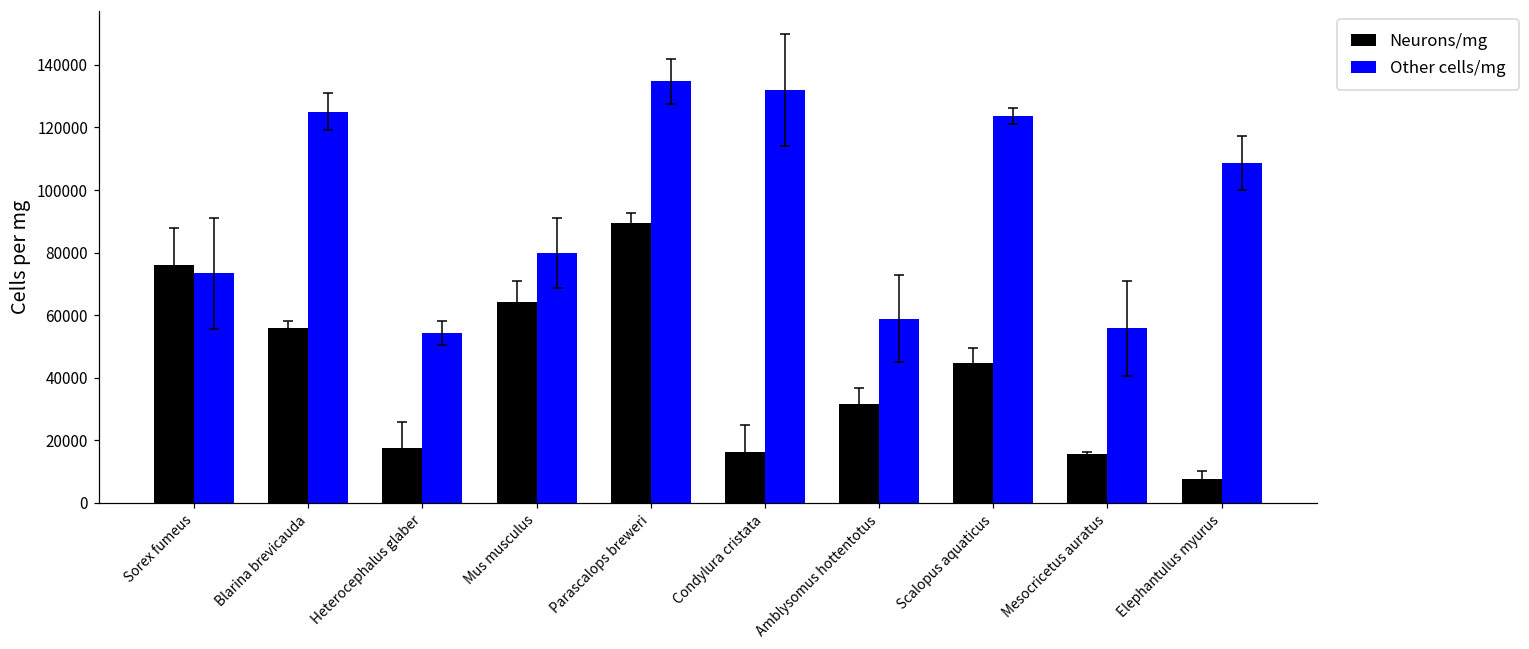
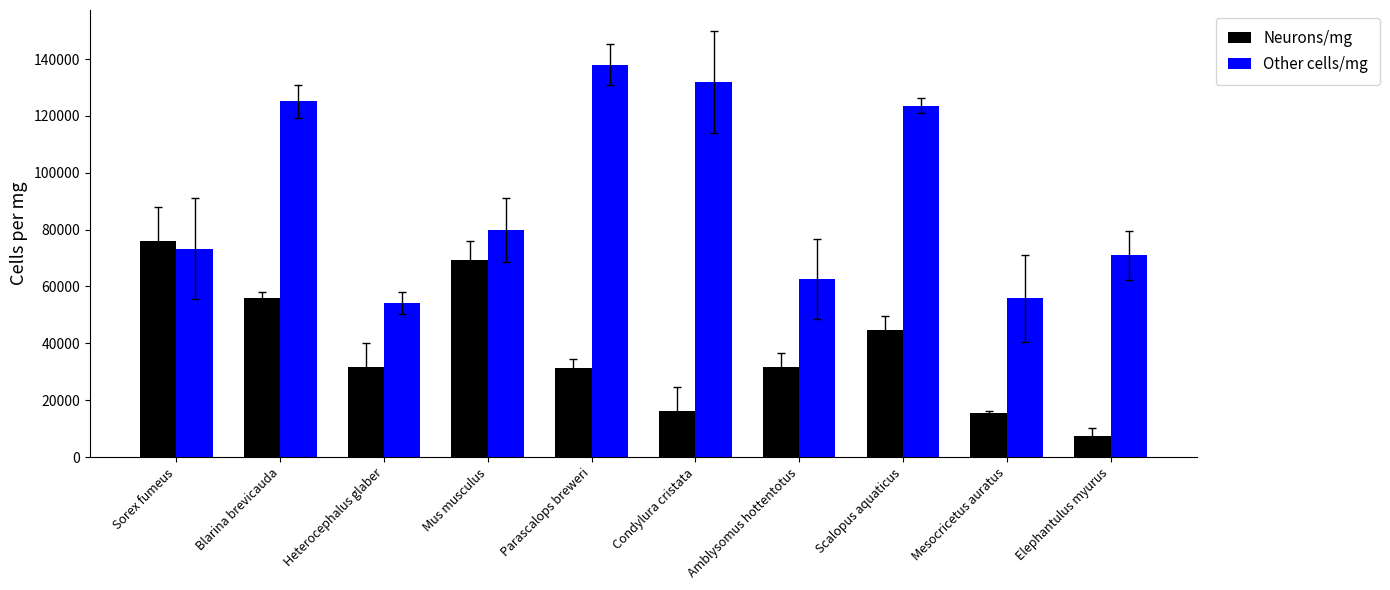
  {
    "Neurons/mg": {
      "Sorex fumeus": 76000,
      "Blarina brevicauda": 56000,
-     "Heterocephalus glaber": 17000,
-     "Mus musculus": 64000,
-     "Parascalops breweri": 89000,
+     "Heterocephalus glaber": 32000,
+     "Mus musculus": 69000,
+     "Parascalops breweri": 31000,
      "Condylura cristata": 16000,
      "Amblysomus hottentotus": 32000,
      "Scalopus aquaticus": 45000,
      "Mesocricetus auratus": 16000,
      "Elephantulus myurus": 8000
    },
    "Other cells/mg": {
      "Sorex fumeus": 73000,
      "Blarina brevicauda": 125000,
      "Heterocephalus glaber": 54000,
      "Mus musculus": 80000,
-     "Parascalops breweri": 135000,
+     "Parascalops breweri": 138000,
      "Condylura cristata": 132000,
-     "Amblysomus hottentotus": 59000,
+     "Amblysomus hottentotus": 63000,
      "Scalopus aquaticus": 124000,
      "Mesocricetus auratus": 56000,
-     "Elephantulus myurus": 109000
+     "Elephantulus myurus": 71000
    }
  }
